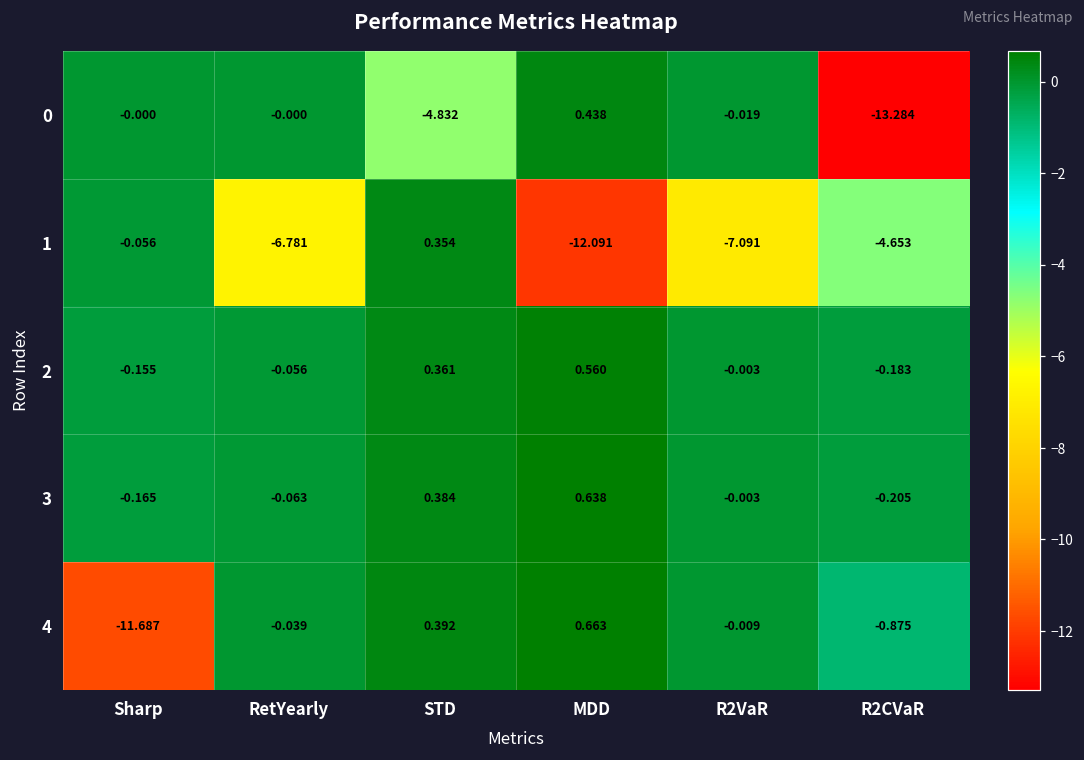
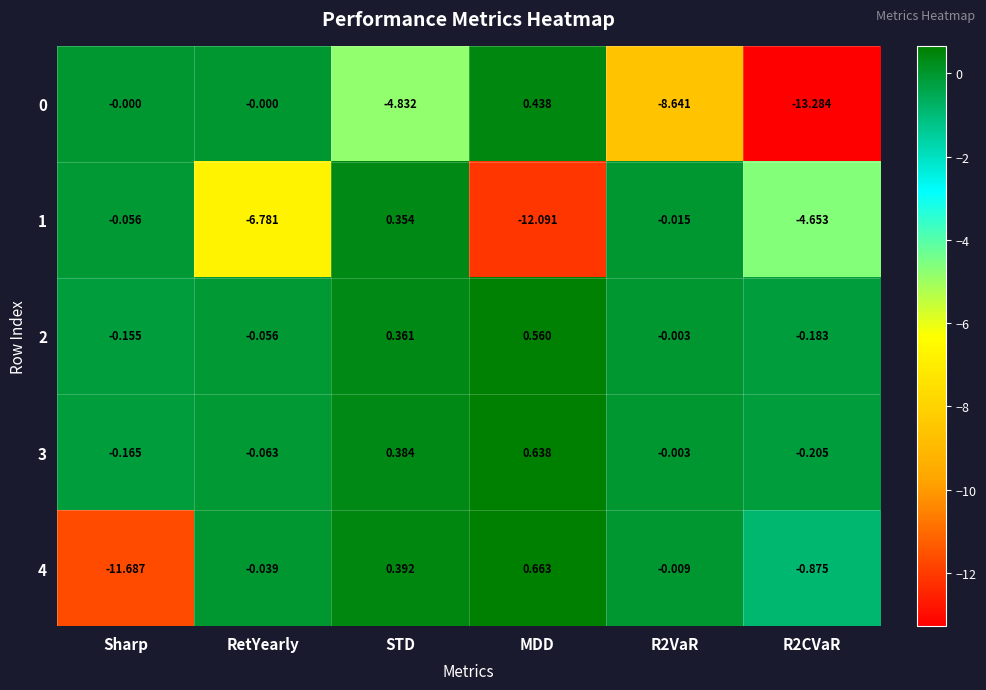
  {
    "0": {
      "Sharp": -0.000,
      "RetYearly": -0.000,
      "STD": -4.832,
      "MDD": 0.438,
-     "R2VaR": -0.019,
+     "R2VaR": -8.641,
      "R2CVaR": -13.284
    },
    "1": {
      "Sharp": -0.056,
      "RetYearly": -6.781,
      "STD": 0.354,
      "MDD": -12.091,
-     "R2VaR": -7.091,
+     "R2VaR": -0.015,
      "R2CVaR": -4.653
    },
    "2": {
      "Sharp": -0.155,
      "RetYearly": -0.056,
      "STD": 0.361,
      "MDD": 0.560,
      "R2VaR": -0.003,
      "R2CVaR": -0.183
    },
    "3": {
      "Sharp": -0.165,
      "RetYearly": -0.063,
      "STD": 0.384,
      "MDD": 0.638,
      "R2VaR": -0.003,
      "R2CVaR": -0.205
    },
    "4": {
      "Sharp": -11.687,
      "RetYearly": -0.039,
      "STD": 0.392,
      "MDD": 0.663,
      "R2VaR": -0.009,
      "R2CVaR": -0.875
    }
  }
